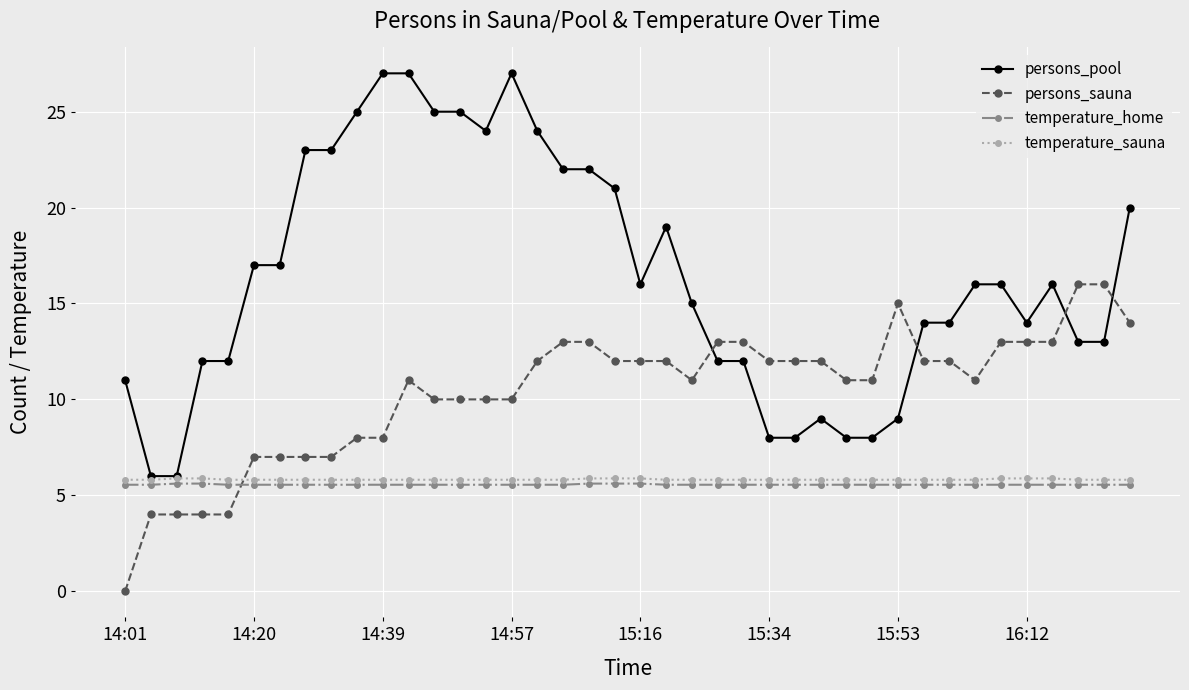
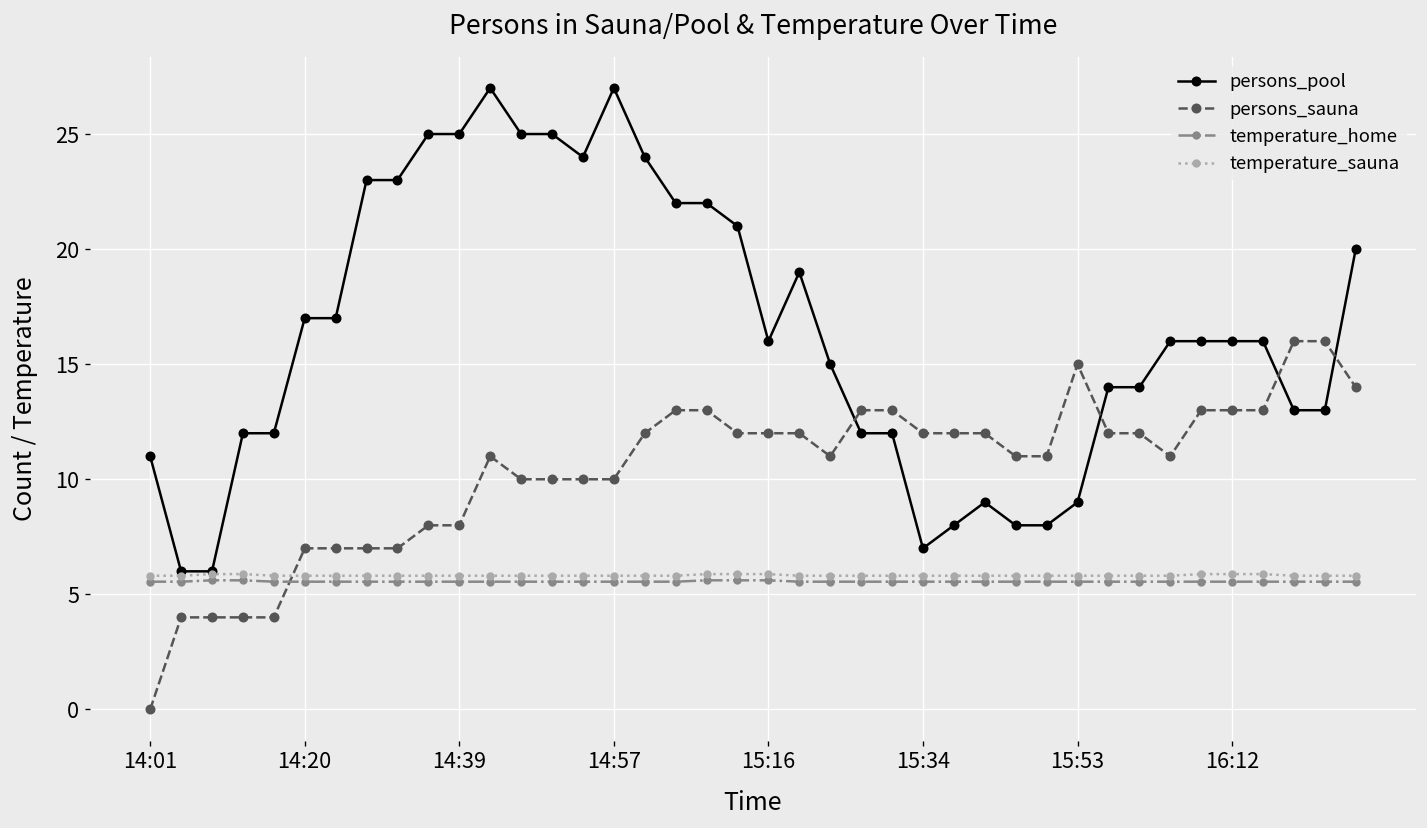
  {
    "persons_pool": {
      "14:01": 11,
      "14:20": 17,
-     "14:39": 27,
+     "14:39": 25,
      "14:57": 27,
      "15:16": 16,
-     "15:34": 8,
+     "15:34": 7,
      "15:53": 9,
-     "16:12": 14
+     "16:12": 16
    },
    "persons_sauna": {
      "14:01": 0,
      "14:20": 7,
      "14:39": 8,
      "14:57": 10,
      "15:16": 12,
      "15:34": 12,
      "15:53": 15,
      "16:12": 13
    }
  }
